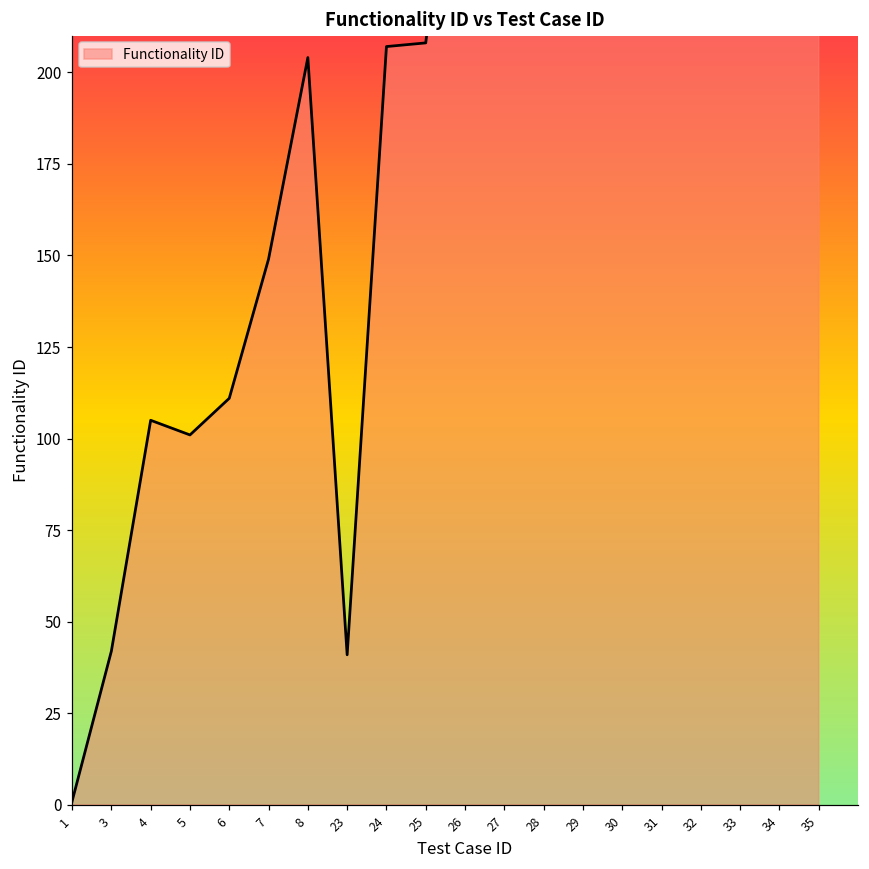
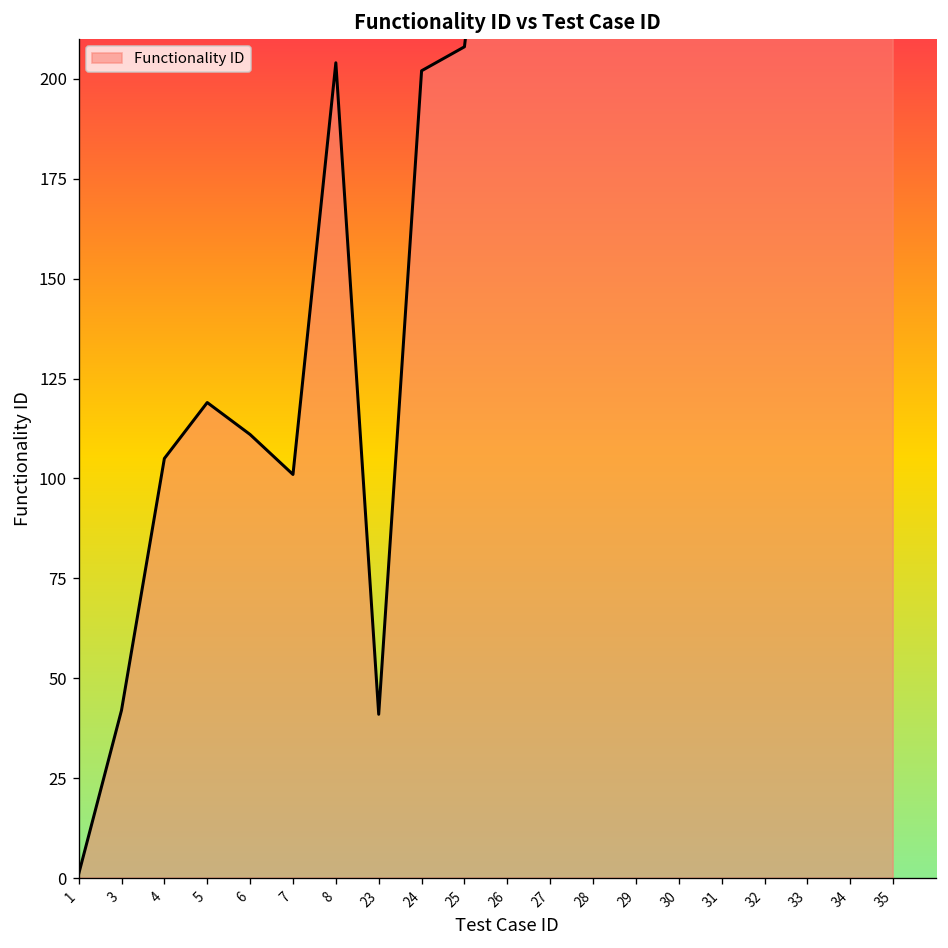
  {
    "1": 1,
    "3": 42,
    "4": 105,
-   "5": 101,
+   "5": 119,
    "6": 111,
-   "7": 149,
+   "7": 101,
    "8": 204,
    "23": 41,
-   "24": 207,
+   "24": 202,
    "25": 208
  }
